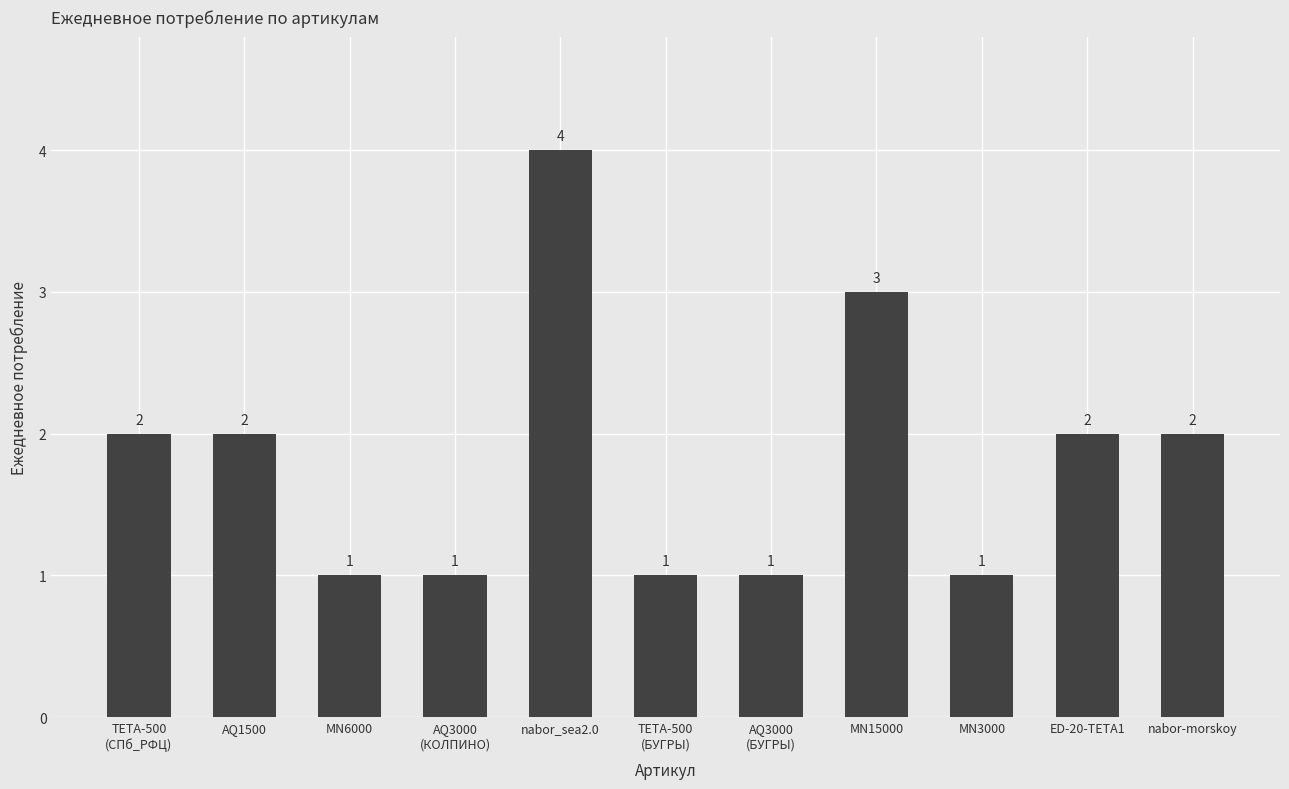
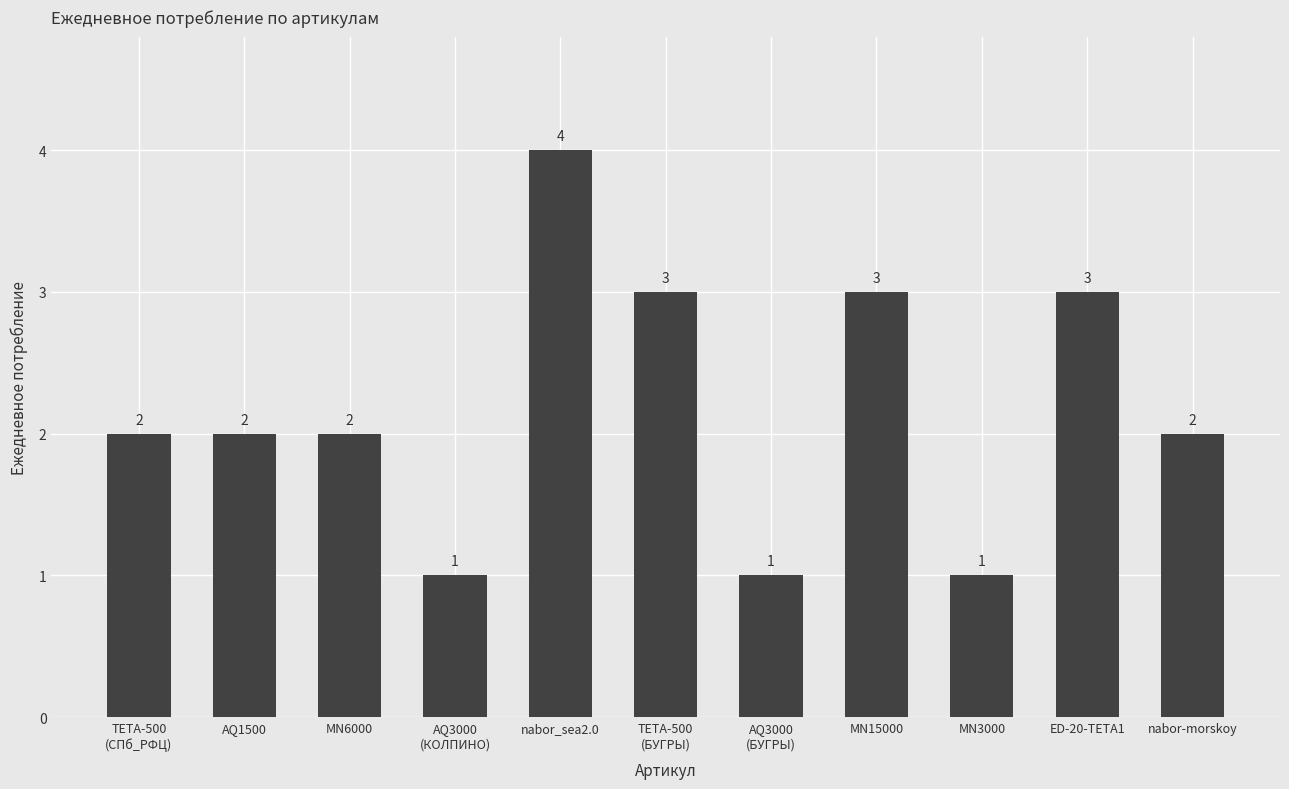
  {
    "TETA-500 (СПб_РФЦ)": 2,
    "AQ1500": 2,
-   "MN6000": 1,
+   "MN6000": 2,
    "AQ3000 (КОЛПИНО)": 1,
    "nabor_sea2.0": 4,
-   "TETA-500 (БУГРЫ)": 1,
+   "TETA-500 (БУГРЫ)": 3,
    "AQ3000 (БУГРЫ)": 1,
    "MN15000": 3,
    "MN3000": 1,
-   "ED-20-TETA1": 2,
+   "ED-20-TETA1": 3,
    "nabor-morskoy": 2
  }
